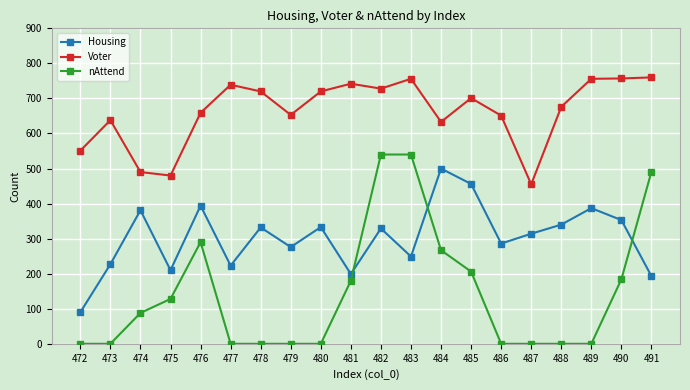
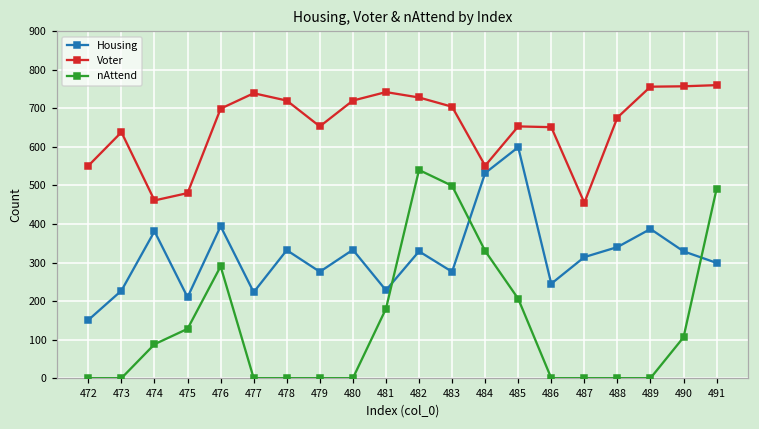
  {
    "Housing": {
-     "472": 90,
+     "472": 150,
      "473": 230,
      "474": 380,
      "475": 210,
      "476": 390,
      "477": 220,
      "478": 330,
      "479": 280,
      "480": 330,
-     "481": 200,
+     "481": 230,
      "482": 330,
-     "483": 250,
-     "484": 500,
-     "485": 460,
-     "486": 290,
+     "483": 280,
+     "484": 530,
+     "485": 600,
+     "486": 250,
      "487": 310,
      "488": 340,
      "489": 390,
-     "490": 350,
-     "491": 190
+     "490": 330,
+     "491": 300
    },
    "Voter": {
      "472": 550,
      "473": 640,
-     "474": 490,
+     "474": 460,
      "475": 480,
-     "476": 660,
+     "476": 700,
      "477": 740,
      "478": 720,
      "479": 650,
      "480": 720,
      "481": 740,
      "482": 730,
-     "483": 760,
-     "484": 630,
-     "485": 700,
+     "483": 700,
+     "484": 550,
+     "485": 650,
      "486": 650,
      "487": 460,
      "488": 680,
      "489": 760,
      "490": 760,
      "491": 760
    },
    "nAttend": {
      "472": 0,
      "473": 0,
      "474": 90,
      "475": 130,
      "476": 290,
      "477": 0,
      "478": 0,
      "479": 0,
      "480": 0,
      "481": 180,
      "482": 540,
-     "483": 540,
-     "484": 270,
+     "483": 500,
+     "484": 330,
      "485": 210,
      "486": 0,
      "487": 0,
      "488": 0,
      "489": 0,
-     "490": 180,
+     "490": 110,
      "491": 490
    }
  }
